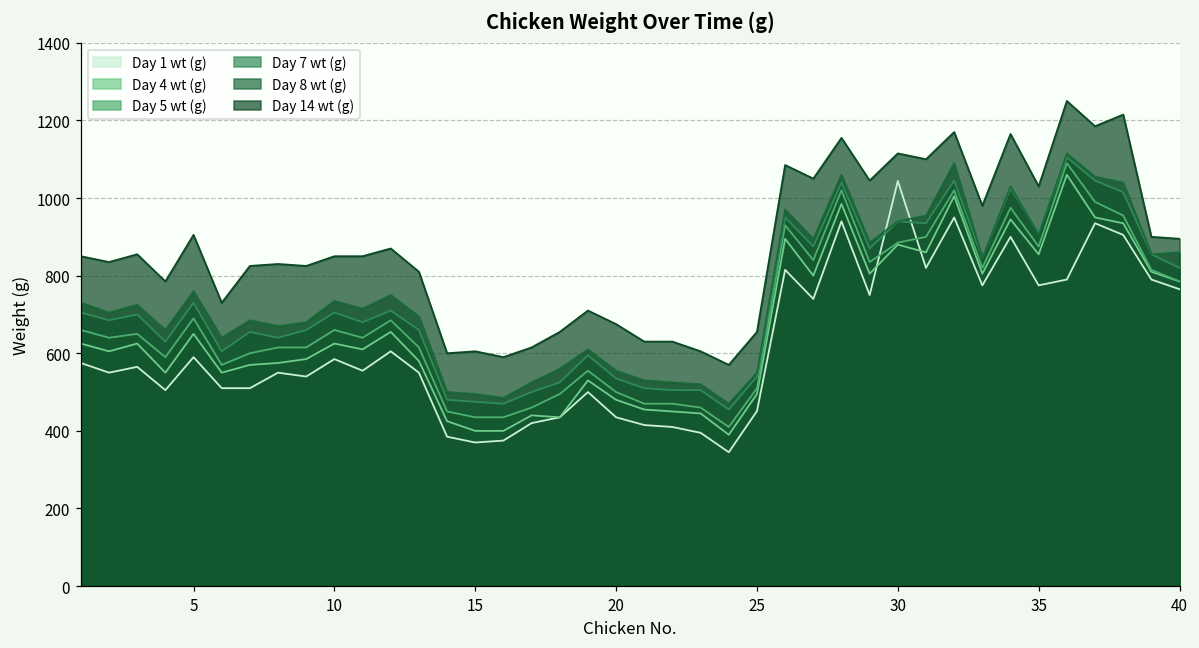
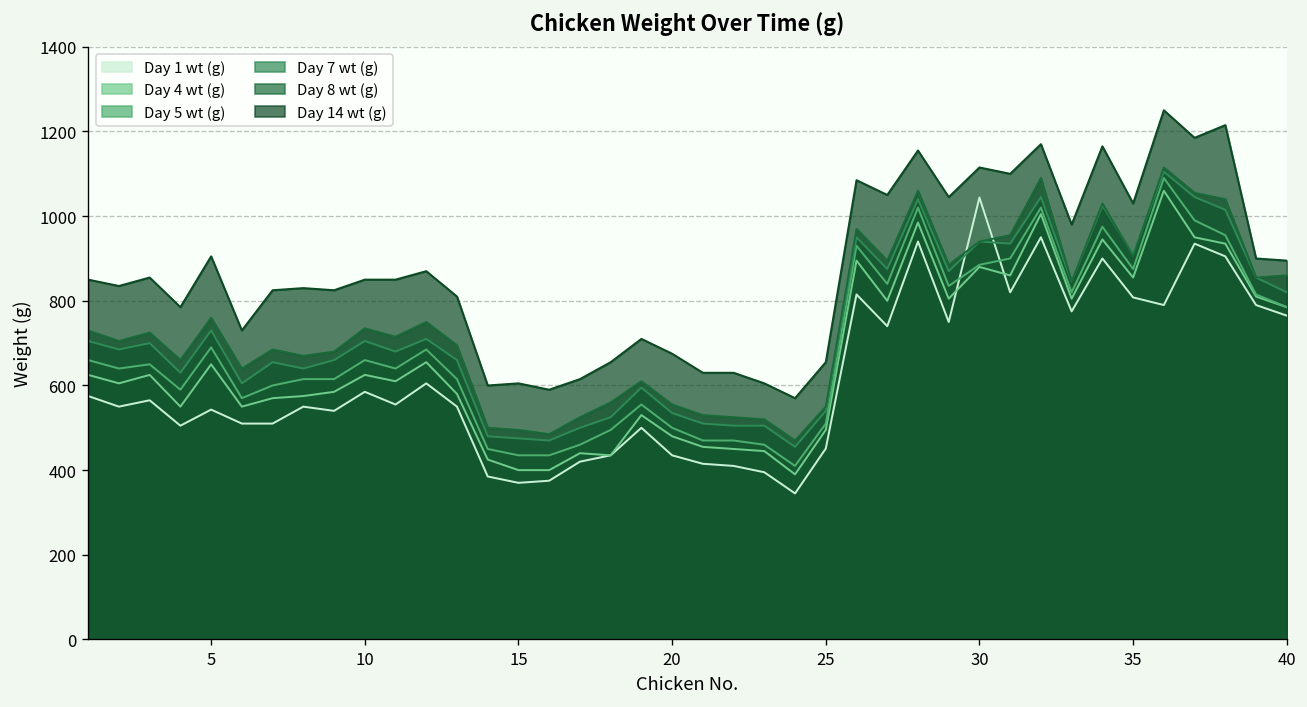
  {
    "Day 1 wt (g)": {
-     "5": 590,
+     "5": 540,
      "10": 590,
      "15": 370,
      "20": 440,
      "25": 450,
      "30": 1040,
-     "35": 780,
+     "35": 810,
      "40": 770
    }
  }
